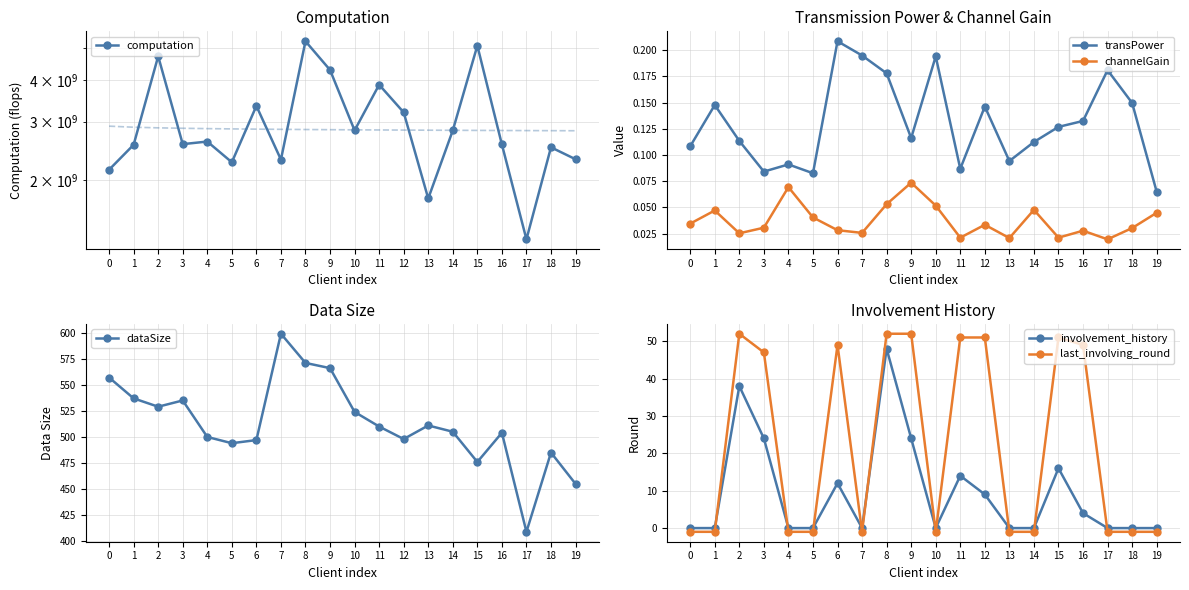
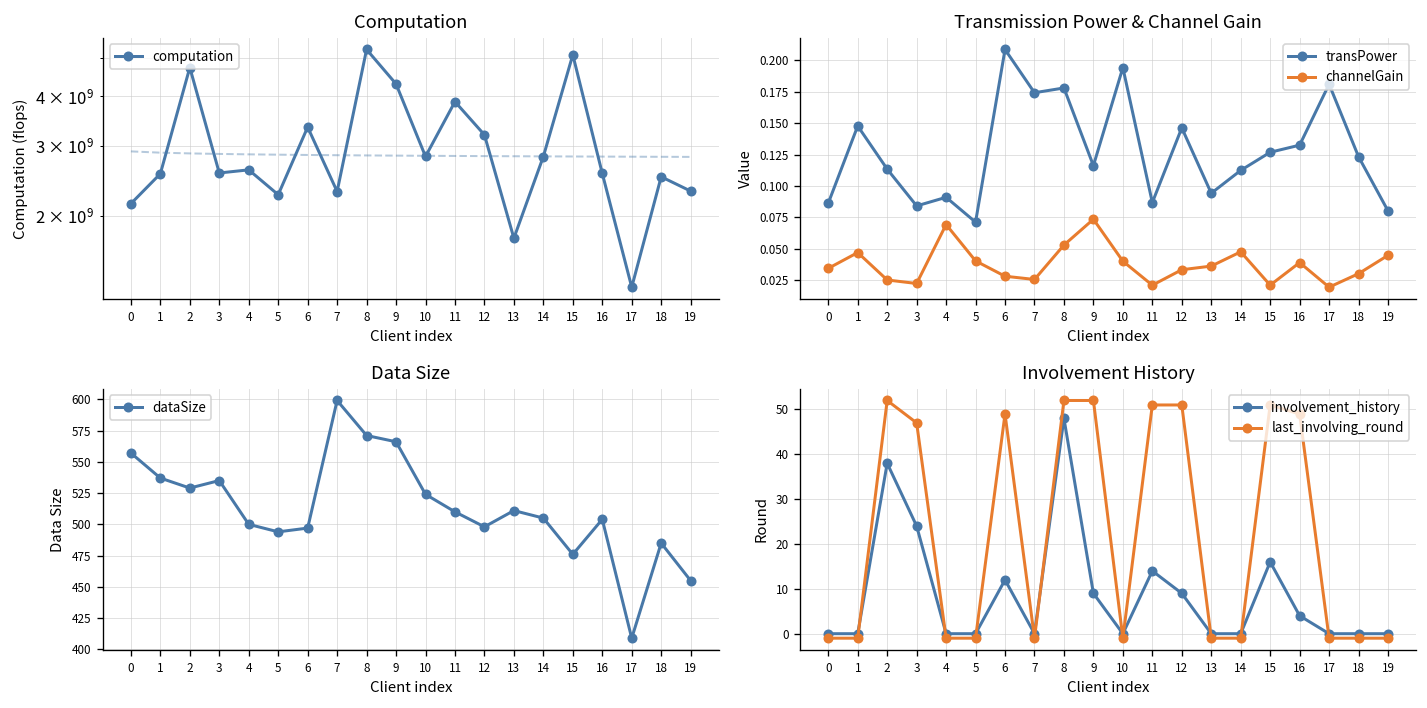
  {
    "Transmission Power & Channel Gain": {
      "transPower": {
-       "0": 0.108,
+       "0": 0.086,
        "1": 0.148,
        "2": 0.113,
        "3": 0.084,
        "4": 0.091,
-       "5": 0.083,
+       "5": 0.071,
        "6": 0.208,
-       "7": 0.195,
+       "7": 0.174,
        "8": 0.178,
        "9": 0.116,
        "10": 0.194,
        "11": 0.087,
        "12": 0.146,
        "13": 0.094,
        "14": 0.112,
        "15": 0.127,
        "16": 0.132,
-       "18": 0.150,
-       "19": 0.065
+       "18": 0.123,
+       "19": 0.080
      },
      "channelGain": {
        "0": 0.035,
        "1": 0.047,
        "2": 0.025,
-       "3": 0.031,
+       "3": 0.023,
        "4": 0.069,
        "5": 0.041,
        "6": 0.028,
        "7": 0.026,
        "8": 0.053,
        "9": 0.074,
-       "10": 0.052,
+       "10": 0.040,
        "11": 0.021,
        "12": 0.034,
-       "13": 0.021,
+       "13": 0.036,
        "14": 0.048,
        "15": 0.021,
-       "16": 0.028,
+       "16": 0.039,
        "17": 0.020,
        "18": 0.030,
        "19": 0.045
      }
    },
    "Data Size": {
      "0": 557,
      "1": 537,
      "2": 529,
      "3": 535,
      "4": 500,
      "5": 494,
      "6": 497,
      "7": 599,
      "8": 571,
      "9": 566,
      "10": 524,
      "11": 510,
      "12": 498,
      "13": 511,
      "14": 505,
      "15": 476,
      "16": 504,
      "17": 409,
      "18": 485,
      "19": 455
    },
    "Involvement History": {
      "involvement_history": {
        "0": 0,
        "1": 0,
        "2": 38,
        "3": 24,
        "4": 0,
        "5": 0,
        "6": 12,
        "7": 0,
        "8": 48,
-       "9": 24,
+       "9": 9,
        "10": 0,
        "11": 14,
        "12": 9,
        "13": 0,
        "14": 0,
        "15": 16,
        "16": 4,
        "17": 0,
        "18": 0,
        "19": 0
      },
      "last_involving_round": {
        "0": -1,
        "1": -1,
        "2": 52,
        "3": 47,
        "4": -1,
        "5": -1,
        "6": 49,
        "7": -1,
        "8": 52,
        "9": 52,
        "10": -1,
        "11": 51,
        "12": 51,
        "13": -1,
        "14": -1,
        "17": -1,
        "18": -1,
        "19": -1
      }
    }
  }
